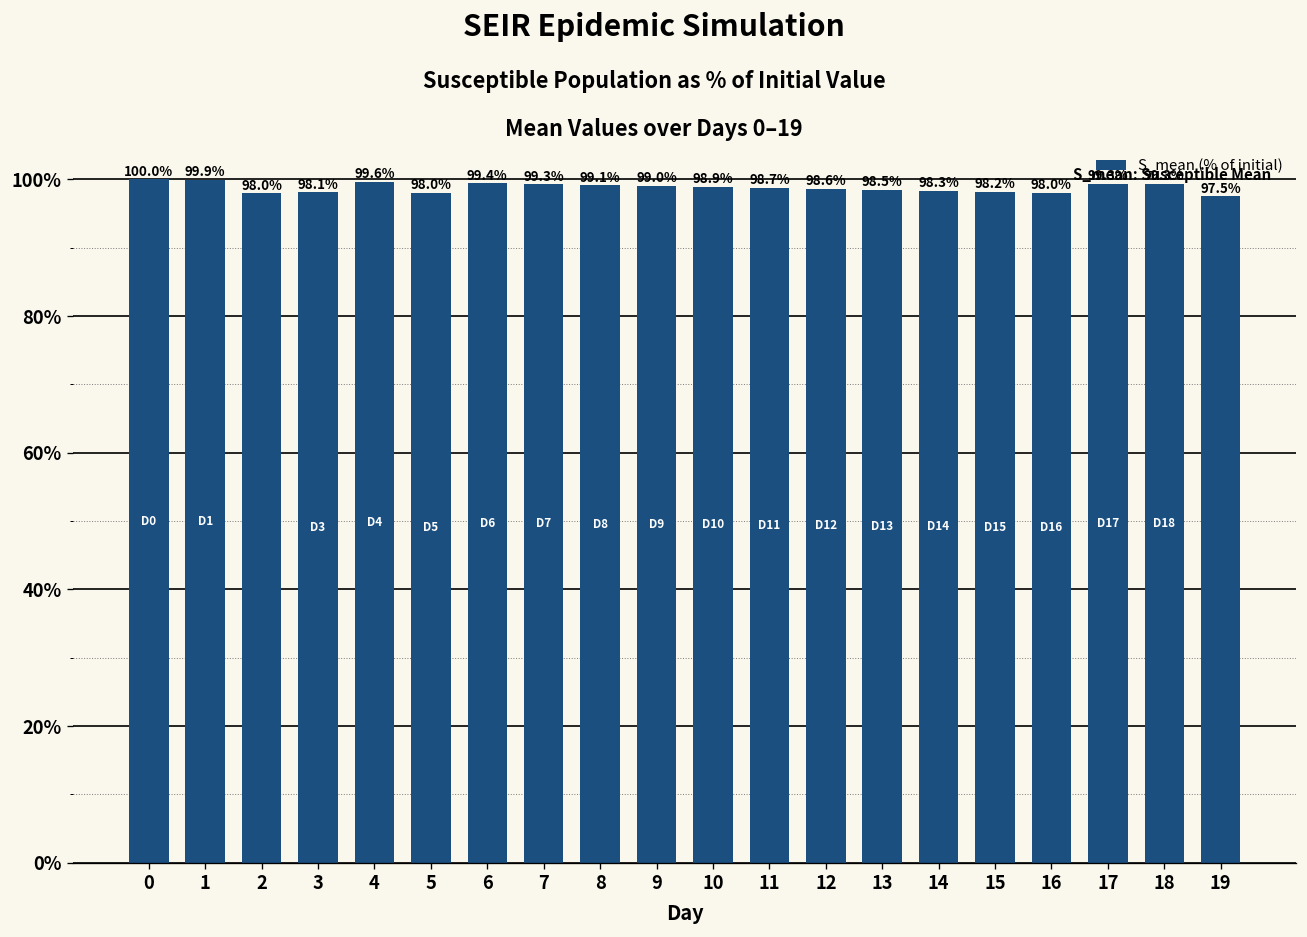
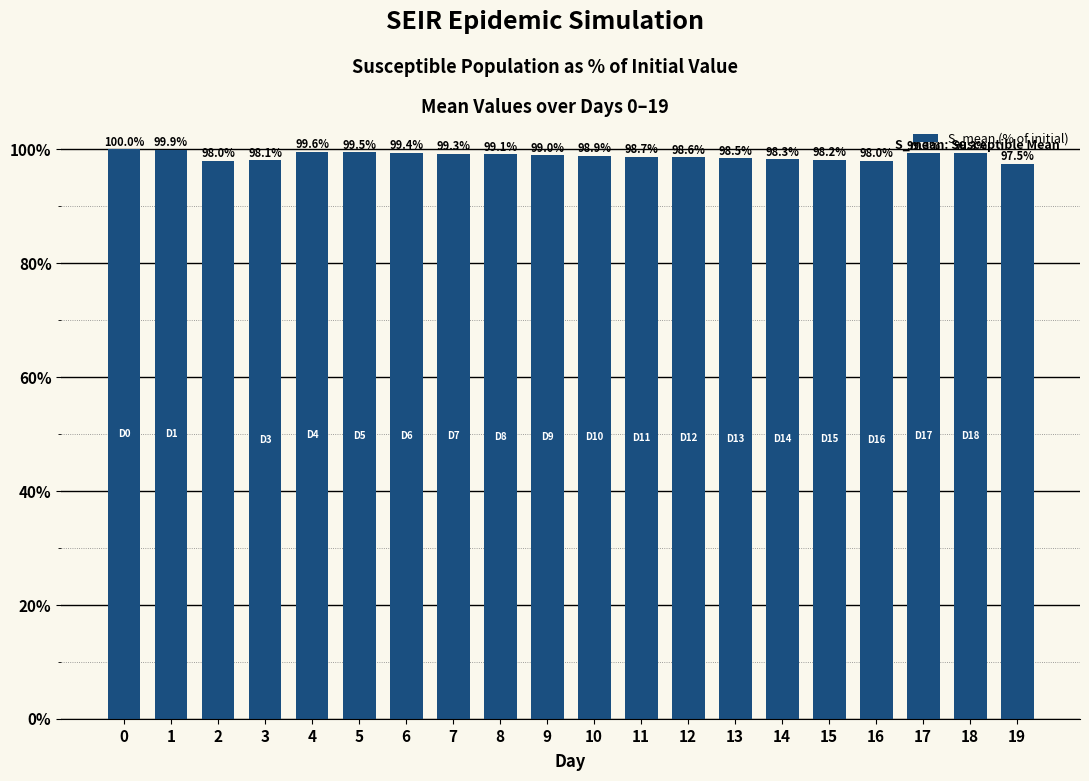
  {
    "0": "100.0%",
    "1": "99.9%",
    "2": "98.0%",
    "3": "98.1%",
    "4": "99.6%",
-   "5": "98.0%",
+   "5": "99.5%",
    "6": "99.4%",
    "7": "99.3%",
    "8": "99.1%",
    "9": "99.0%",
    "10": "98.9%",
    "11": "98.7%",
    "12": "98.6%",
    "13": "98.5%",
    "14": "98.3%",
    "15": "98.2%",
    "16": "98.0%",
    "19": "97.5%"
  }
